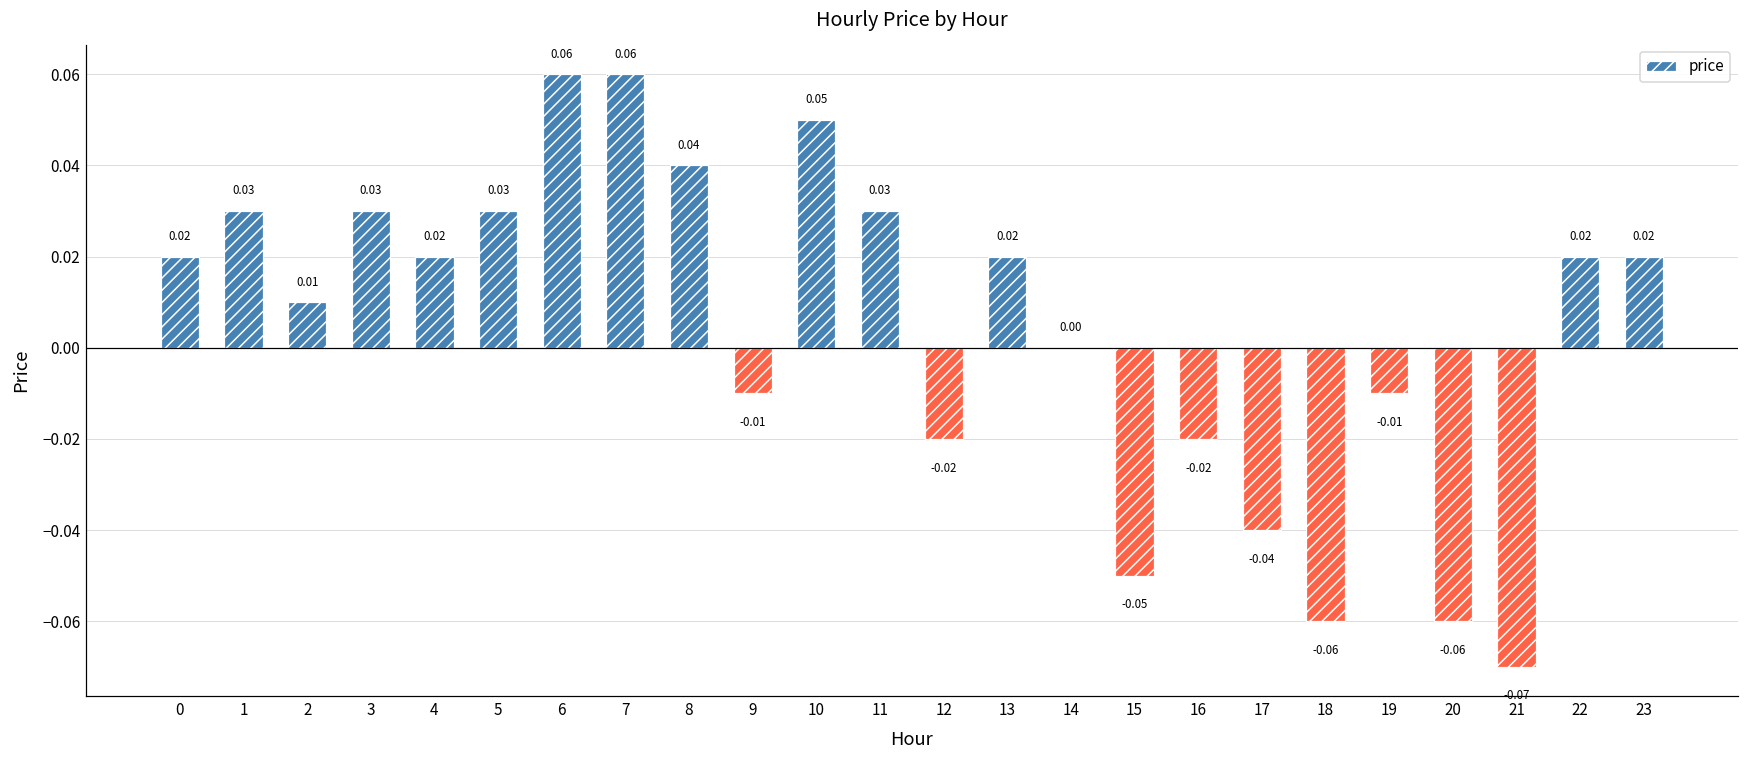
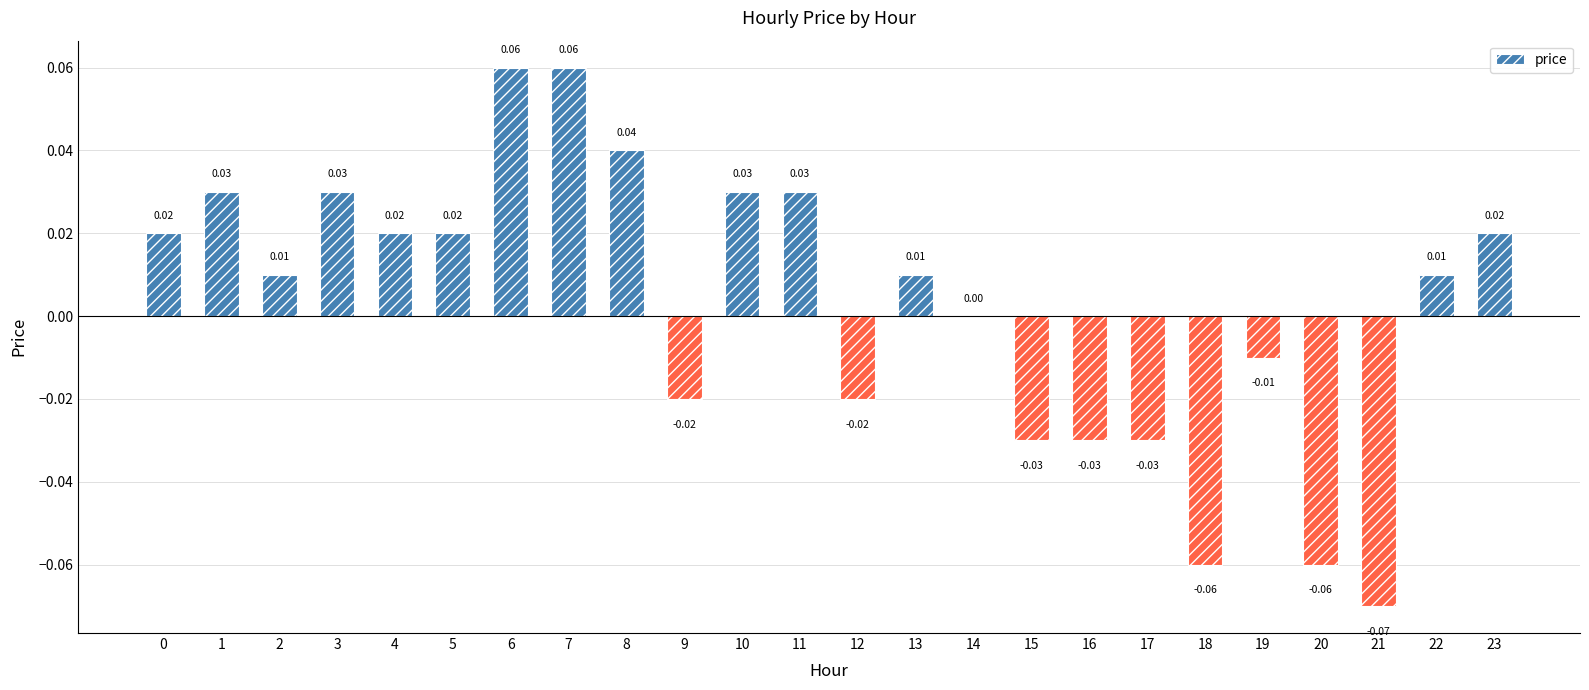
  {
    "0": 0.02,
    "1": 0.03,
    "2": 0.01,
    "3": 0.03,
    "4": 0.02,
-   "5": 0.03,
+   "5": 0.02,
    "6": 0.06,
    "7": 0.06,
    "8": 0.04,
-   "9": -0.01,
-   "10": 0.05,
+   "9": -0.02,
+   "10": 0.03,
    "11": 0.03,
    "12": -0.02,
-   "13": 0.02,
+   "13": 0.01,
    "14": 0.00,
-   "15": -0.05,
-   "16": -0.02,
-   "17": -0.04,
+   "15": -0.03,
+   "16": -0.03,
+   "17": -0.03,
    "18": -0.06,
    "19": -0.01,
    "20": -0.06,
    "21": -0.07,
-   "22": 0.02,
+   "22": 0.01,
    "23": 0.02
  }
